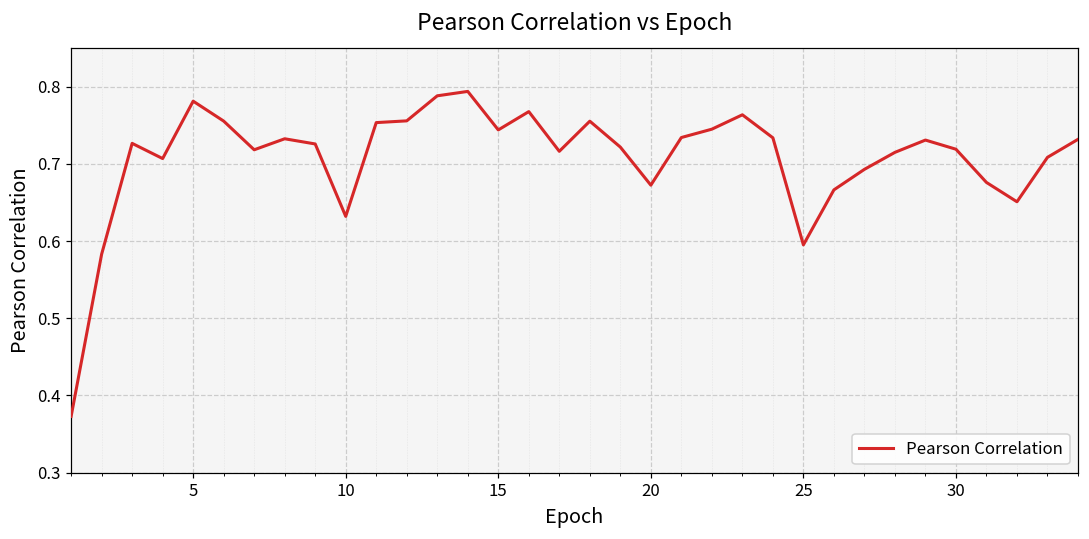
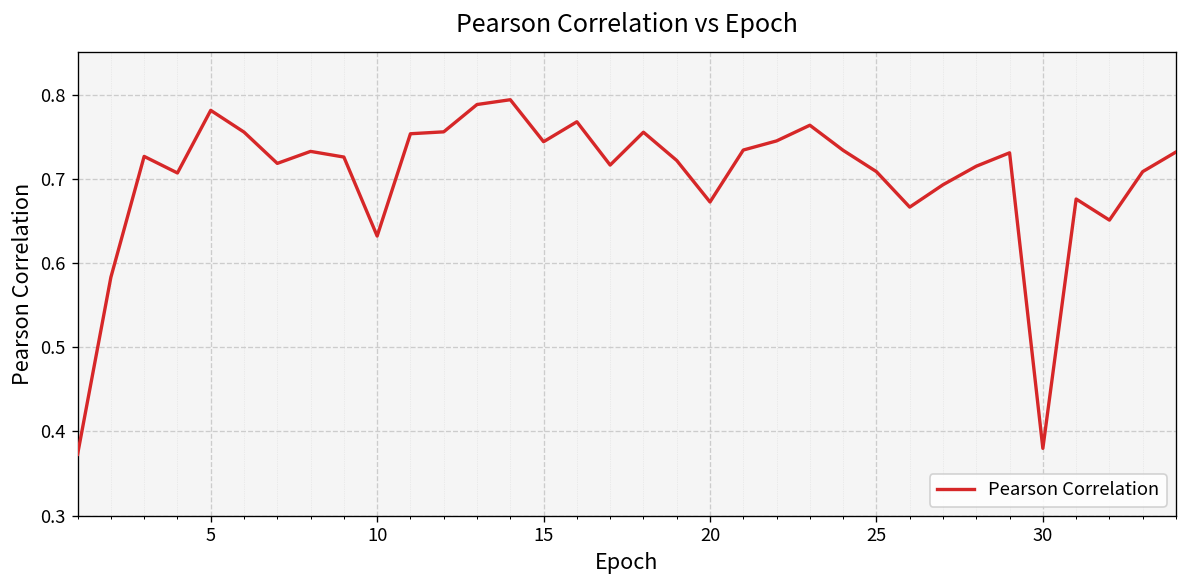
  {
    "5": 0.78,
    "10": 0.63,
    "15": 0.74,
    "20": 0.67,
-   "25": 0.60,
-   "30": 0.72
+   "25": 0.71,
+   "30": 0.38
  }
